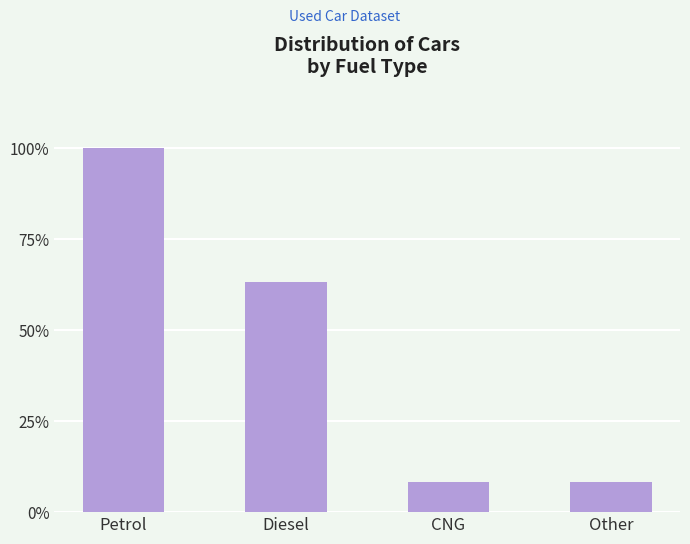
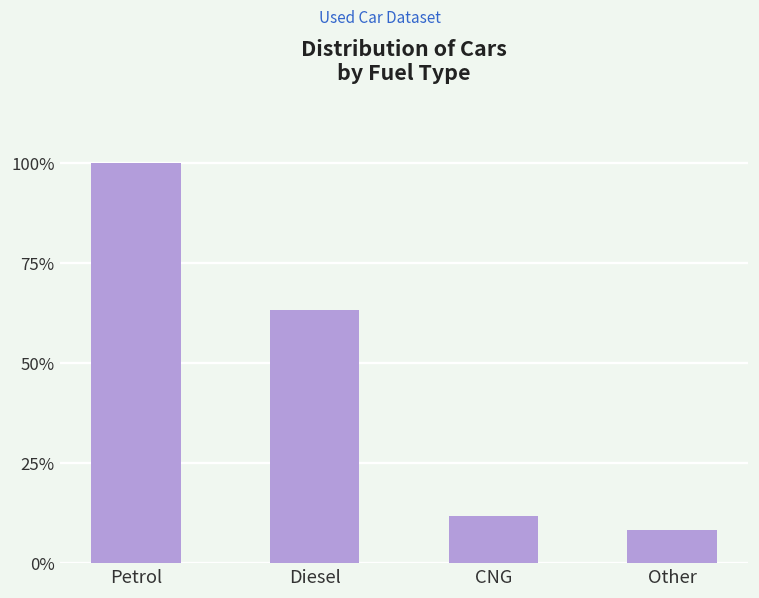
  {
    "Petrol": "100%",
    "Diesel": "63%",
-   "CNG": "8%",
+   "CNG": "12%",
    "Other": "8%"
  }
